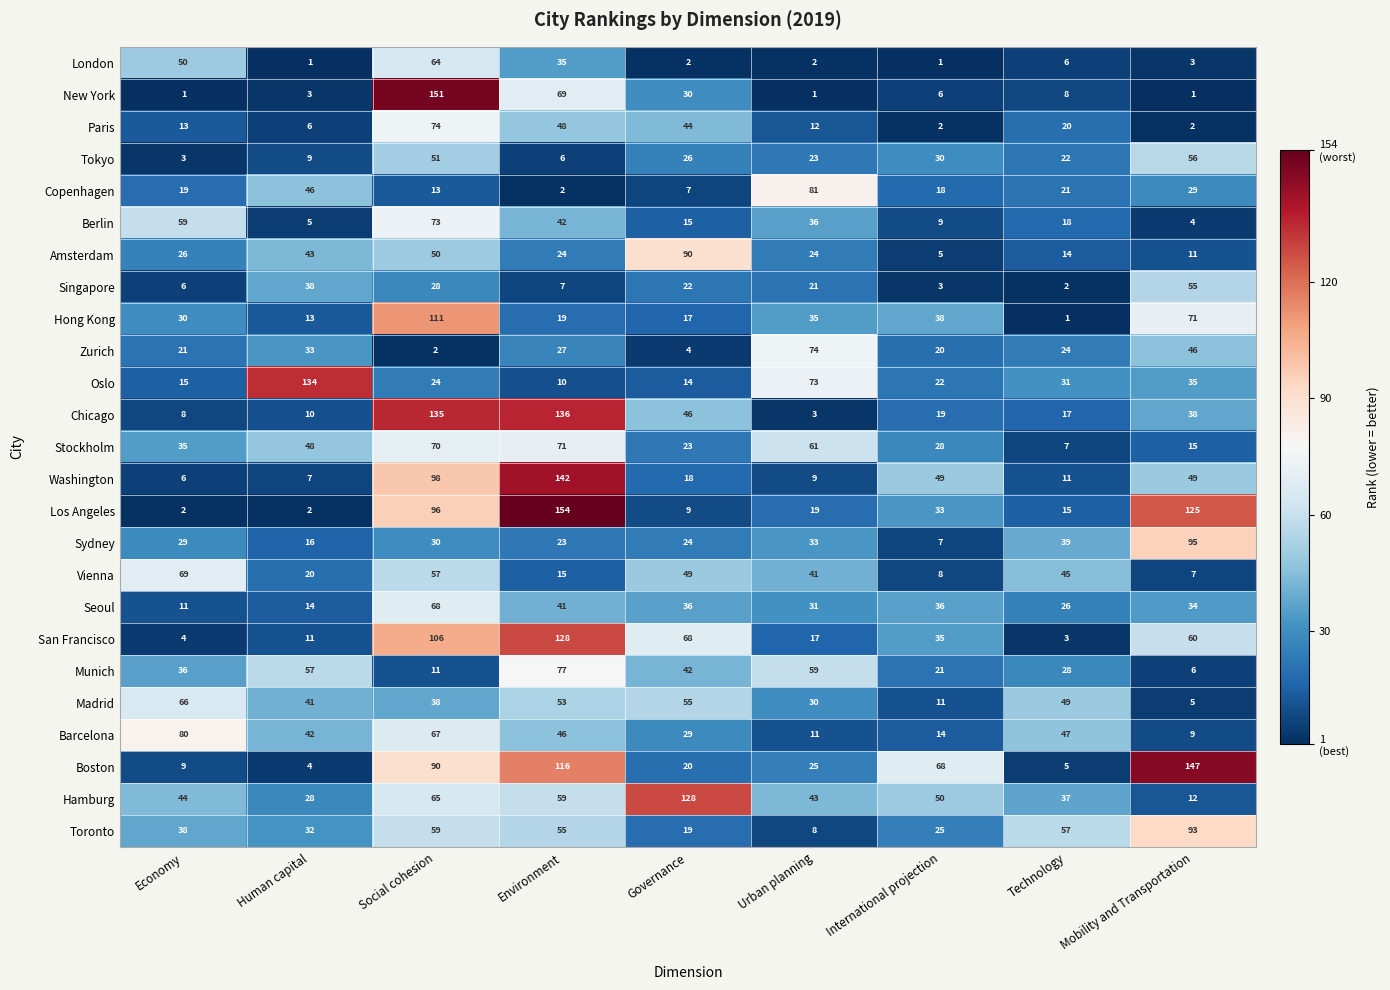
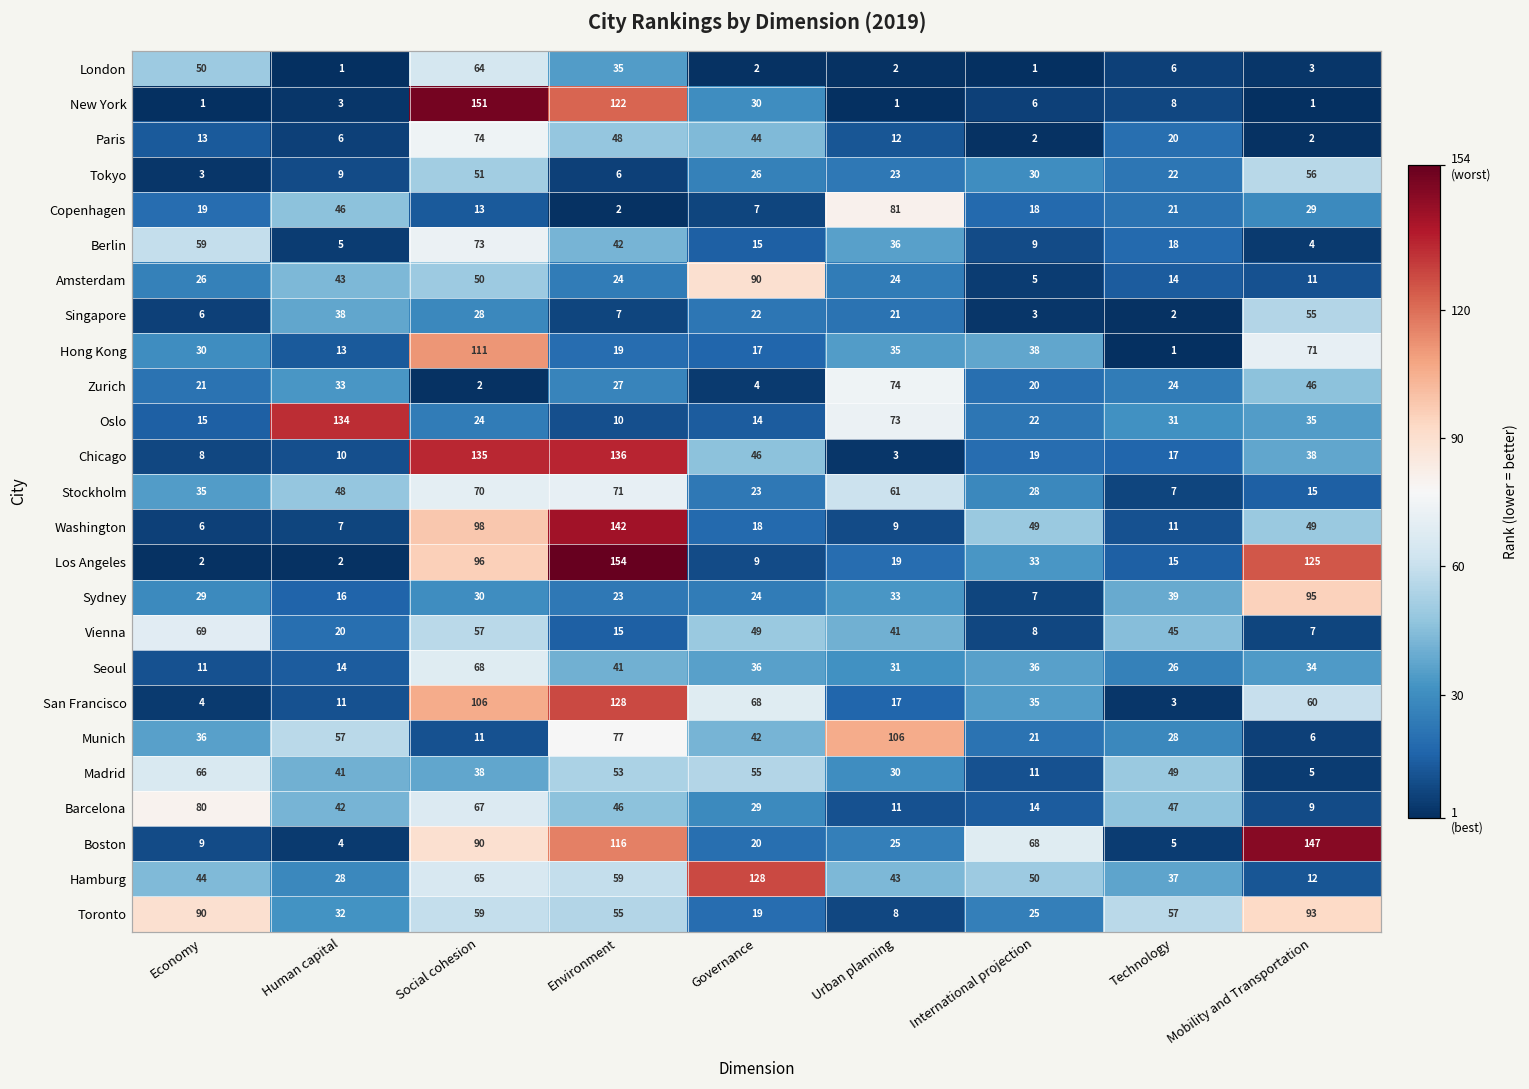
  {
    "New York": {
      "Economy": 1,
      "Human capital": 3,
      "Social cohesion": 151,
-     "Environment": 69,
+     "Environment": 122,
      "Governance": 30,
      "Urban planning": 1,
      "International projection": 6,
      "Technology": 8,
      "Mobility and Transportation": 1
    },
    "Munich": {
      "Economy": 36,
      "Human capital": 57,
      "Social cohesion": 11,
      "Environment": 77,
      "Governance": 42,
-     "Urban planning": 59,
+     "Urban planning": 106,
      "International projection": 21,
      "Technology": 28,
      "Mobility and Transportation": 6
    },
    "Toronto": {
-     "Economy": 38,
+     "Economy": 90,
      "Human capital": 32,
      "Social cohesion": 59,
      "Environment": 55,
      "Governance": 19,
      "Urban planning": 8,
      "International projection": 25,
      "Technology": 57,
      "Mobility and Transportation": 93
    }
  }
